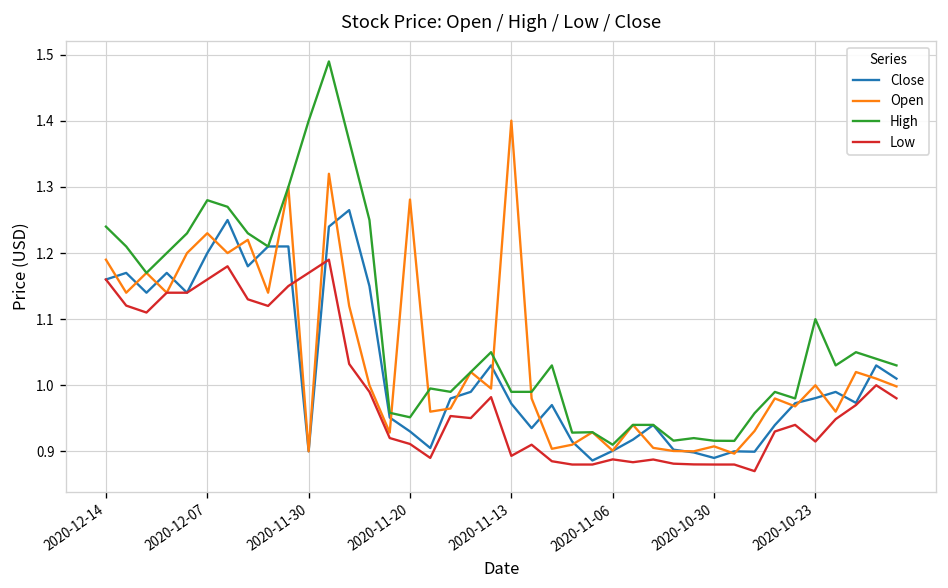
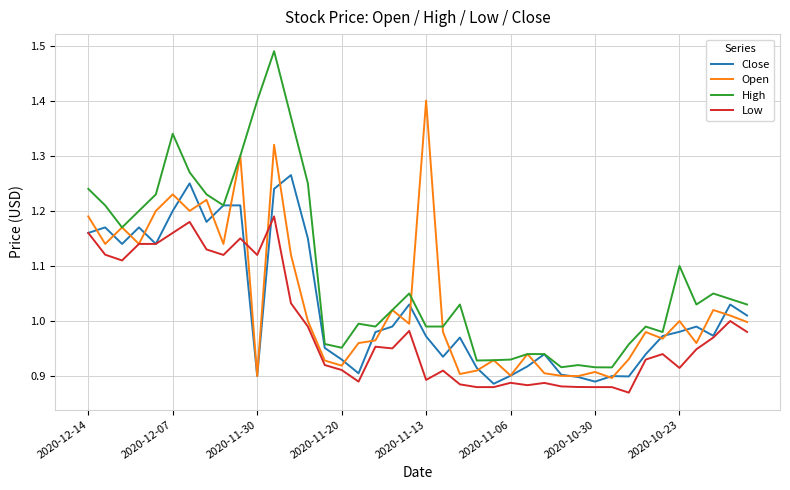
  {
    "Close": {
      "2020-12-07": 1.20,
      "2020-11-20": 0.93,
      "2020-11-13": 0.97,
      "2020-10-30": 0.89,
      "2020-10-23": 0.98
    },
    "Open": {
      "2020-12-14": 1.19,
      "2020-12-07": 1.23,
-     "2020-11-20": 1.28,
+     "2020-11-20": 0.92,
      "2020-11-13": 1.40,
      "2020-10-30": 0.91,
      "2020-10-23": 1.00
    },
    "High": {
      "2020-12-14": 1.24,
-     "2020-12-07": 1.28,
+     "2020-12-07": 1.34,
      "2020-11-30": 1.40,
      "2020-11-20": 0.95,
      "2020-11-13": 0.99,
-     "2020-11-06": 0.91,
+     "2020-11-06": 0.93,
      "2020-10-30": 0.92,
      "2020-10-23": 1.10
    },
    "Low": {
      "2020-12-07": 1.16,
-     "2020-11-30": 1.17,
+     "2020-11-30": 1.12,
      "2020-11-20": 0.91,
      "2020-11-13": 0.89,
      "2020-11-06": 0.89,
      "2020-10-30": 0.88,
      "2020-10-23": 0.91
    }
  }
